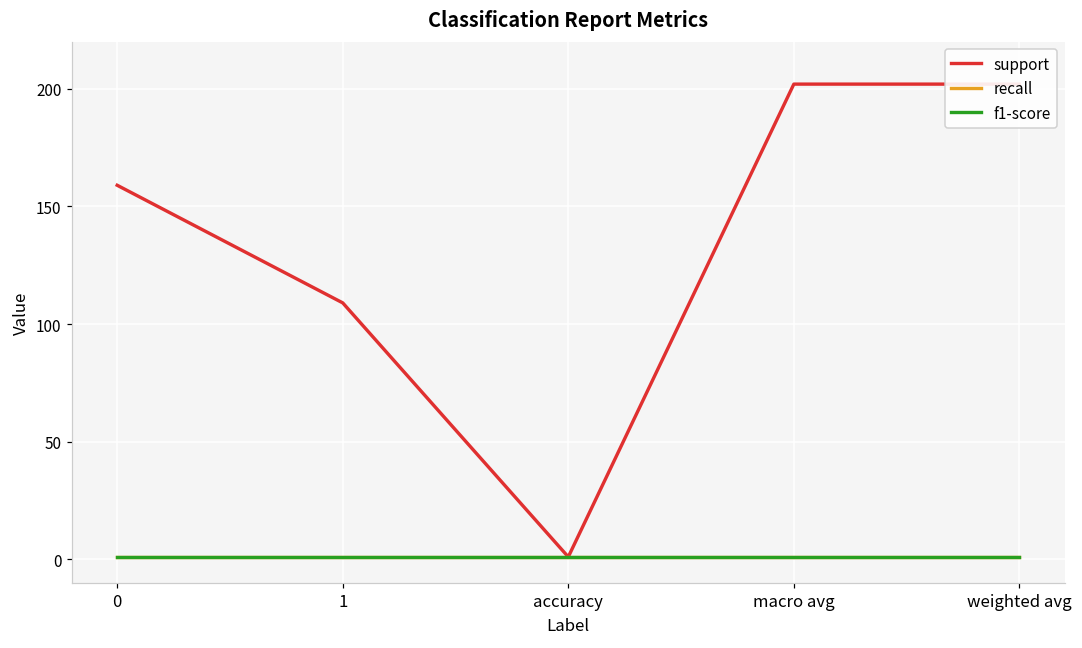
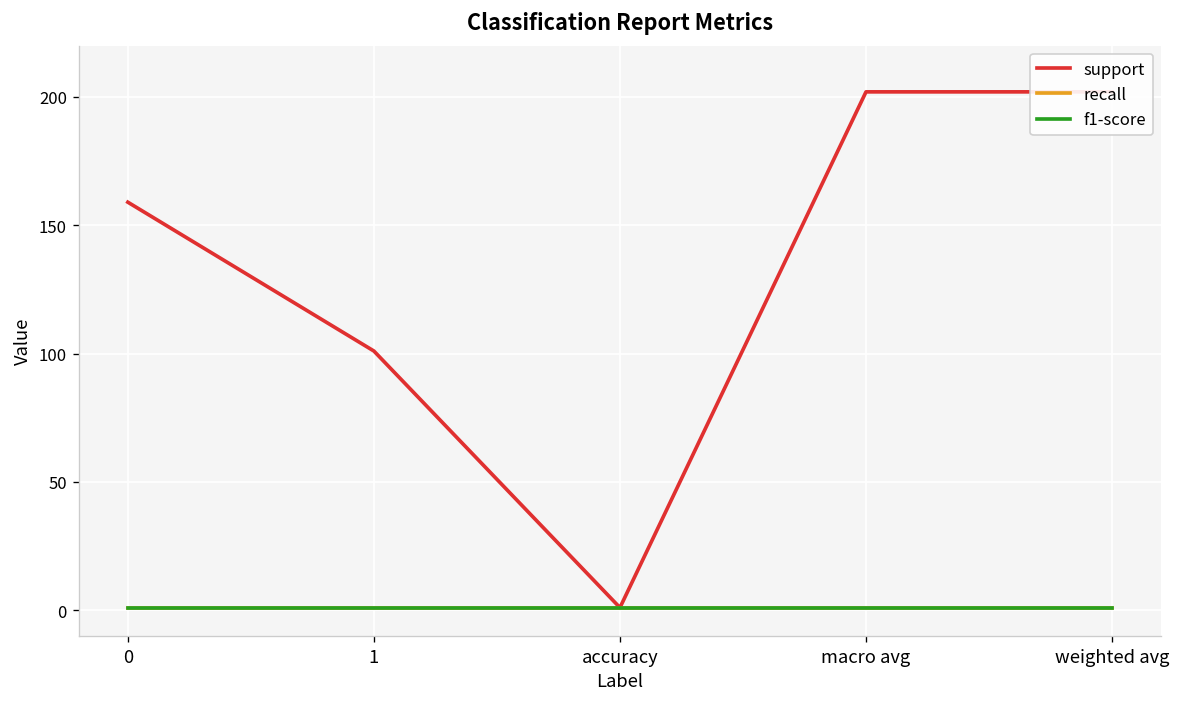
  {
    "support": {
      "0": 159,
-     "1": 109,
+     "1": 101,
      "macro avg": 202
    },
    "f1-score": {
      "0": 1,
      "1": 1,
      "macro avg": 1,
      "weighted avg": 1
    }
  }
